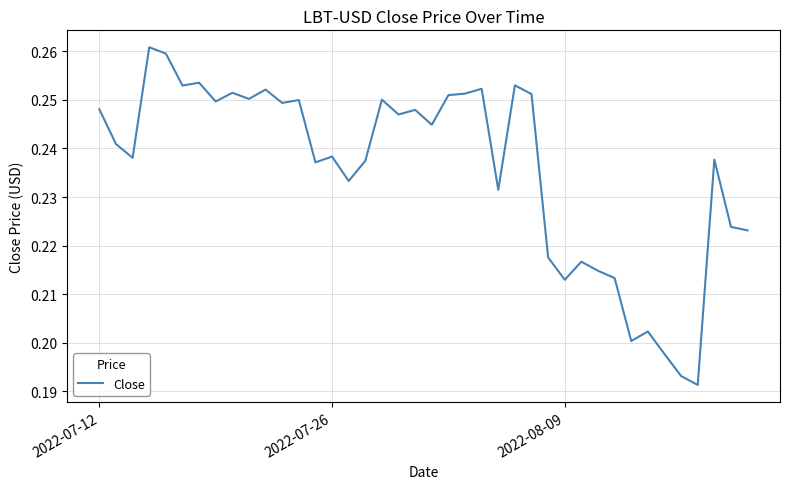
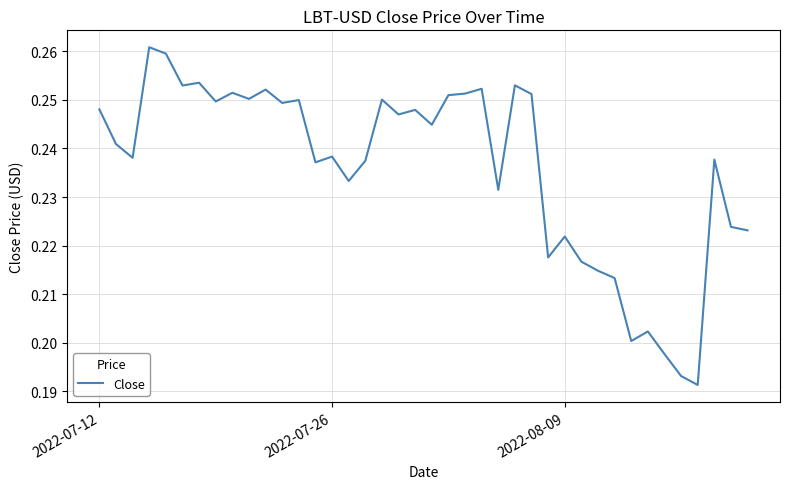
  {
    "2022-07-12": 0.248,
    "2022-07-26": 0.238,
-   "2022-08-09": 0.213
+   "2022-08-09": 0.222
  }
